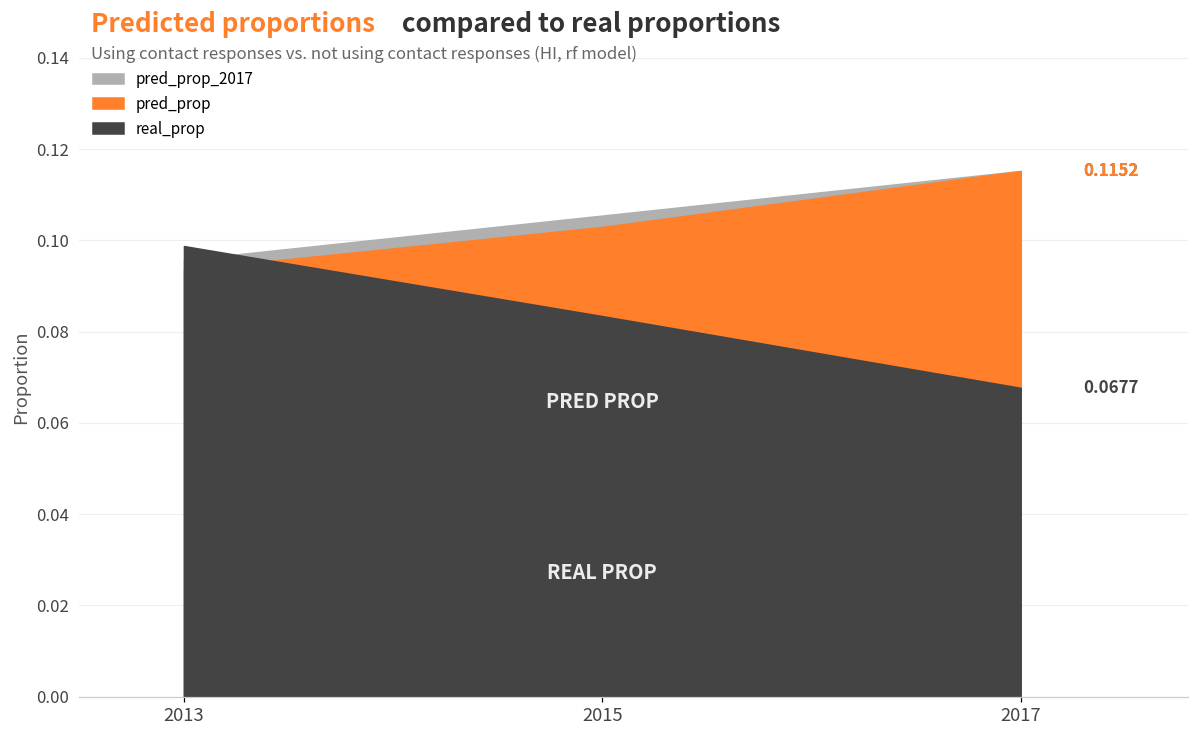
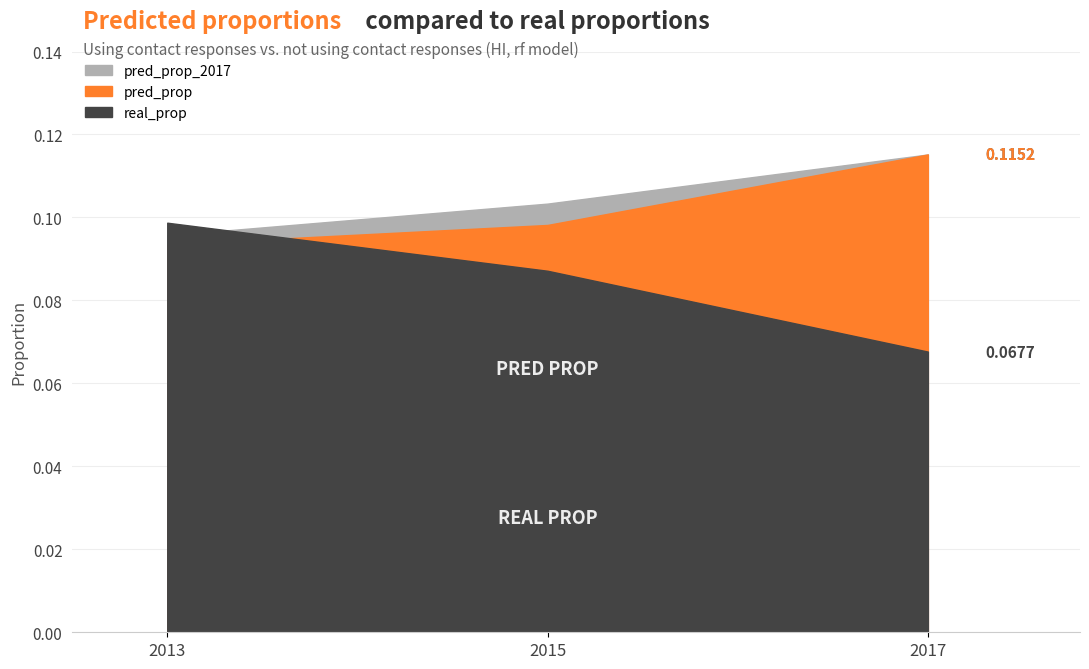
  {
    "pred_prop_2017": {
-     "2015": 0.105
+     "2015": 0.103
    },
    "pred_prop": {
-     "2015": 0.103
+     "2015": 0.098
    },
    "real_prop": {
      "2013": 0.099,
-     "2015": 0.083,
+     "2015": 0.087,
      "2017": 0.068
    }
  }
